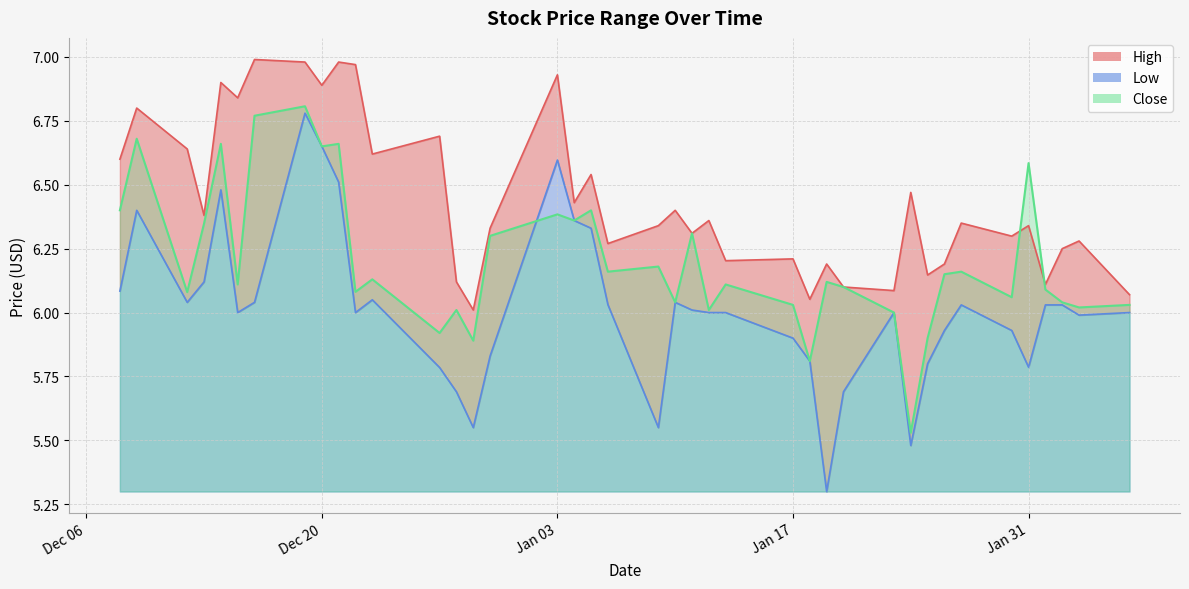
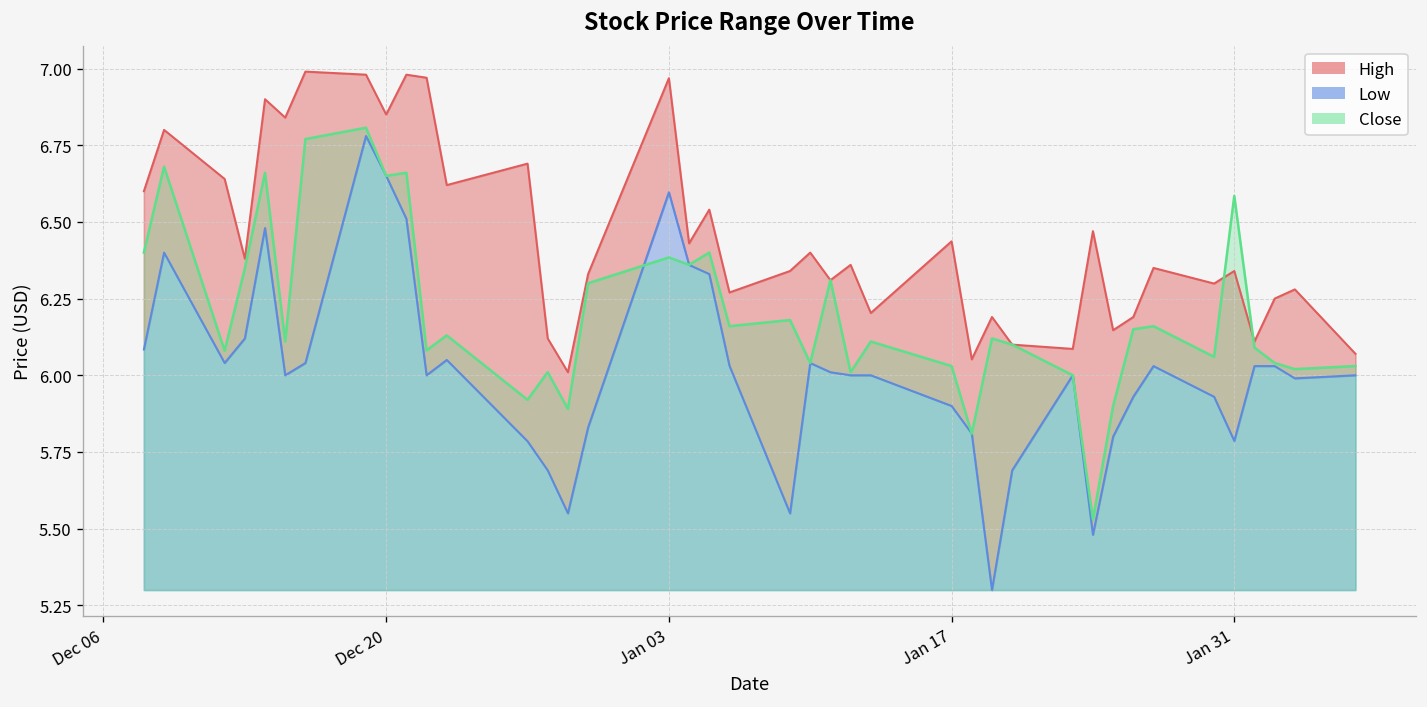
  {
    "High": {
-     "Dec 20": 6.89,
-     "Jan 03": 6.93,
-     "Jan 17": 6.21,
+     "Dec 20": 6.85,
+     "Jan 03": 6.97,
+     "Jan 17": 6.44,
      "Jan 31": 6.34
    },
    "Low": {
      "Jan 03": 6.60,
      "Jan 17": 5.90,
      "Jan 31": 5.79
    },
    "Close": {
      "Jan 03": 6.38,
      "Jan 17": 6.03,
      "Jan 31": 6.58
    }
  }
